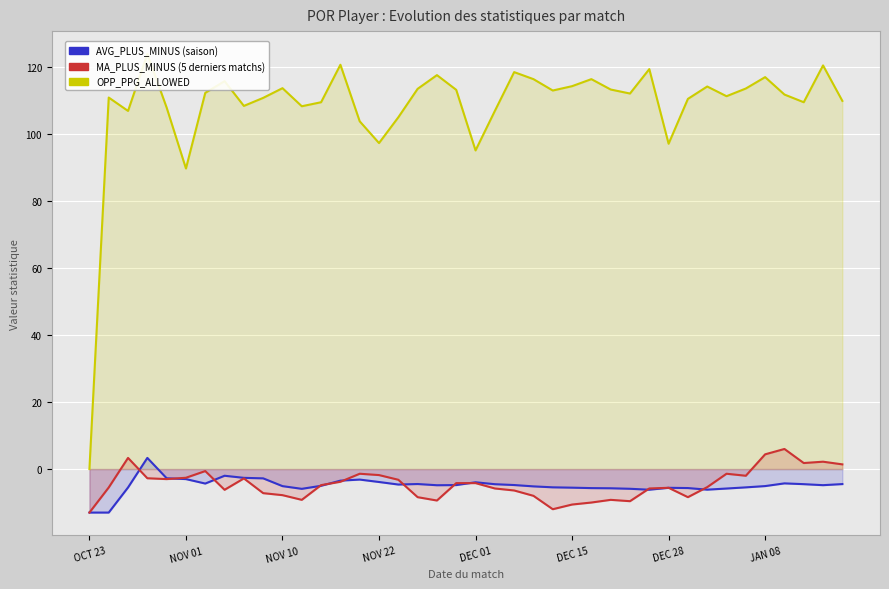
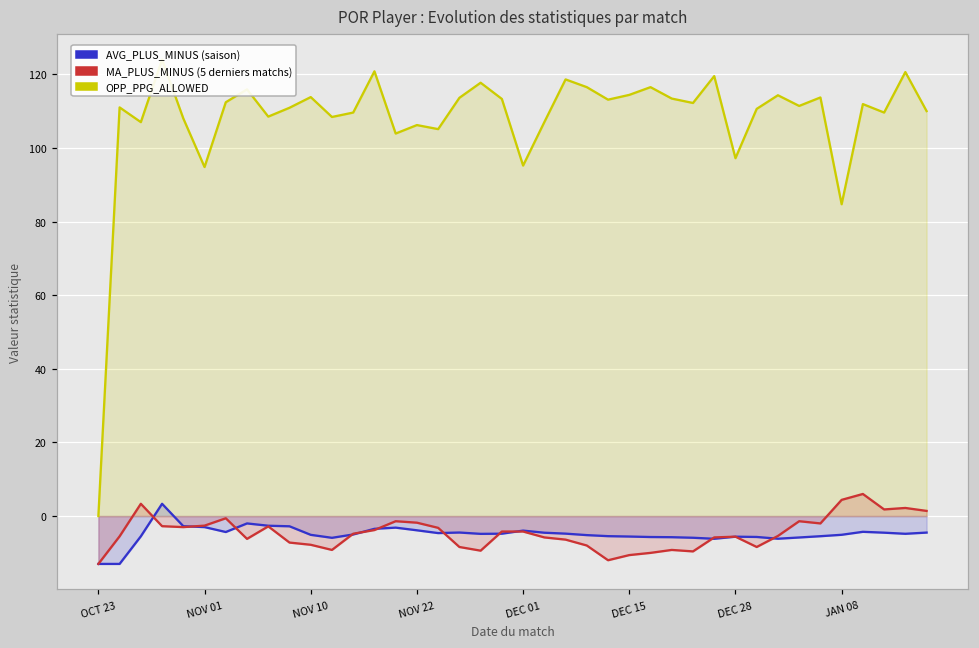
  {
    "OPP_PPG_ALLOWED": {
-     "NOV 01": 90,
+     "NOV 01": 95,
      "NOV 10": 114,
-     "NOV 22": 97,
+     "NOV 22": 106,
      "DEC 01": 95,
      "DEC 15": 114,
      "DEC 28": 97,
-     "JAN 08": 117
+     "JAN 08": 85
    }
  }
